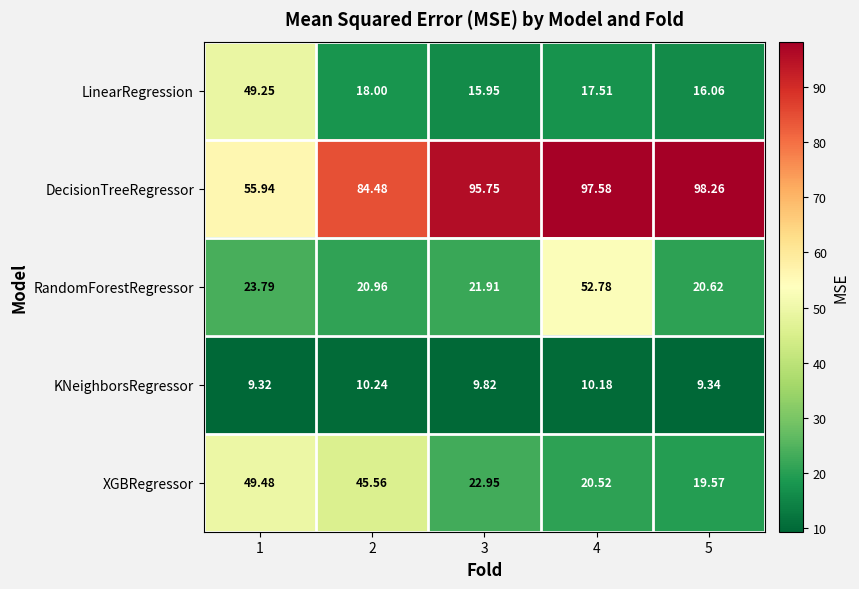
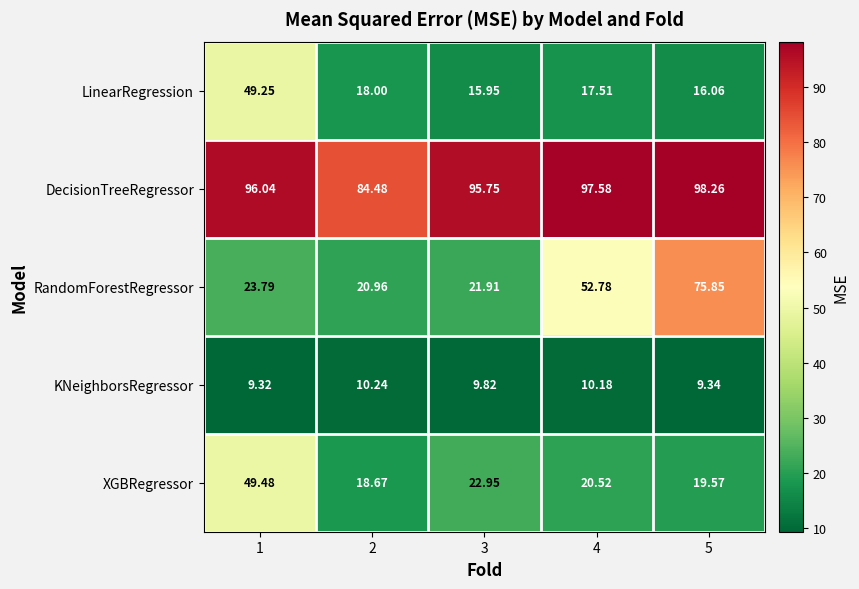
  {
    "LinearRegression": {
      "1": 49.25,
      "2": 18.00,
      "3": 15.95,
      "4": 17.51,
      "5": 16.06
    },
    "DecisionTreeRegressor": {
-     "1": 55.94,
+     "1": 96.04,
      "2": 84.48,
      "3": 95.75,
      "4": 97.58,
      "5": 98.26
    },
    "RandomForestRegressor": {
      "1": 23.79,
      "2": 20.96,
      "3": 21.91,
      "4": 52.78,
-     "5": 20.62
+     "5": 75.85
    },
    "KNeighborsRegressor": {
      "1": 9.32,
      "2": 10.24,
      "3": 9.82,
      "4": 10.18,
      "5": 9.34
    },
    "XGBRegressor": {
      "1": 49.48,
-     "2": 45.56,
+     "2": 18.67,
      "3": 22.95,
      "4": 20.52,
      "5": 19.57
    }
  }
